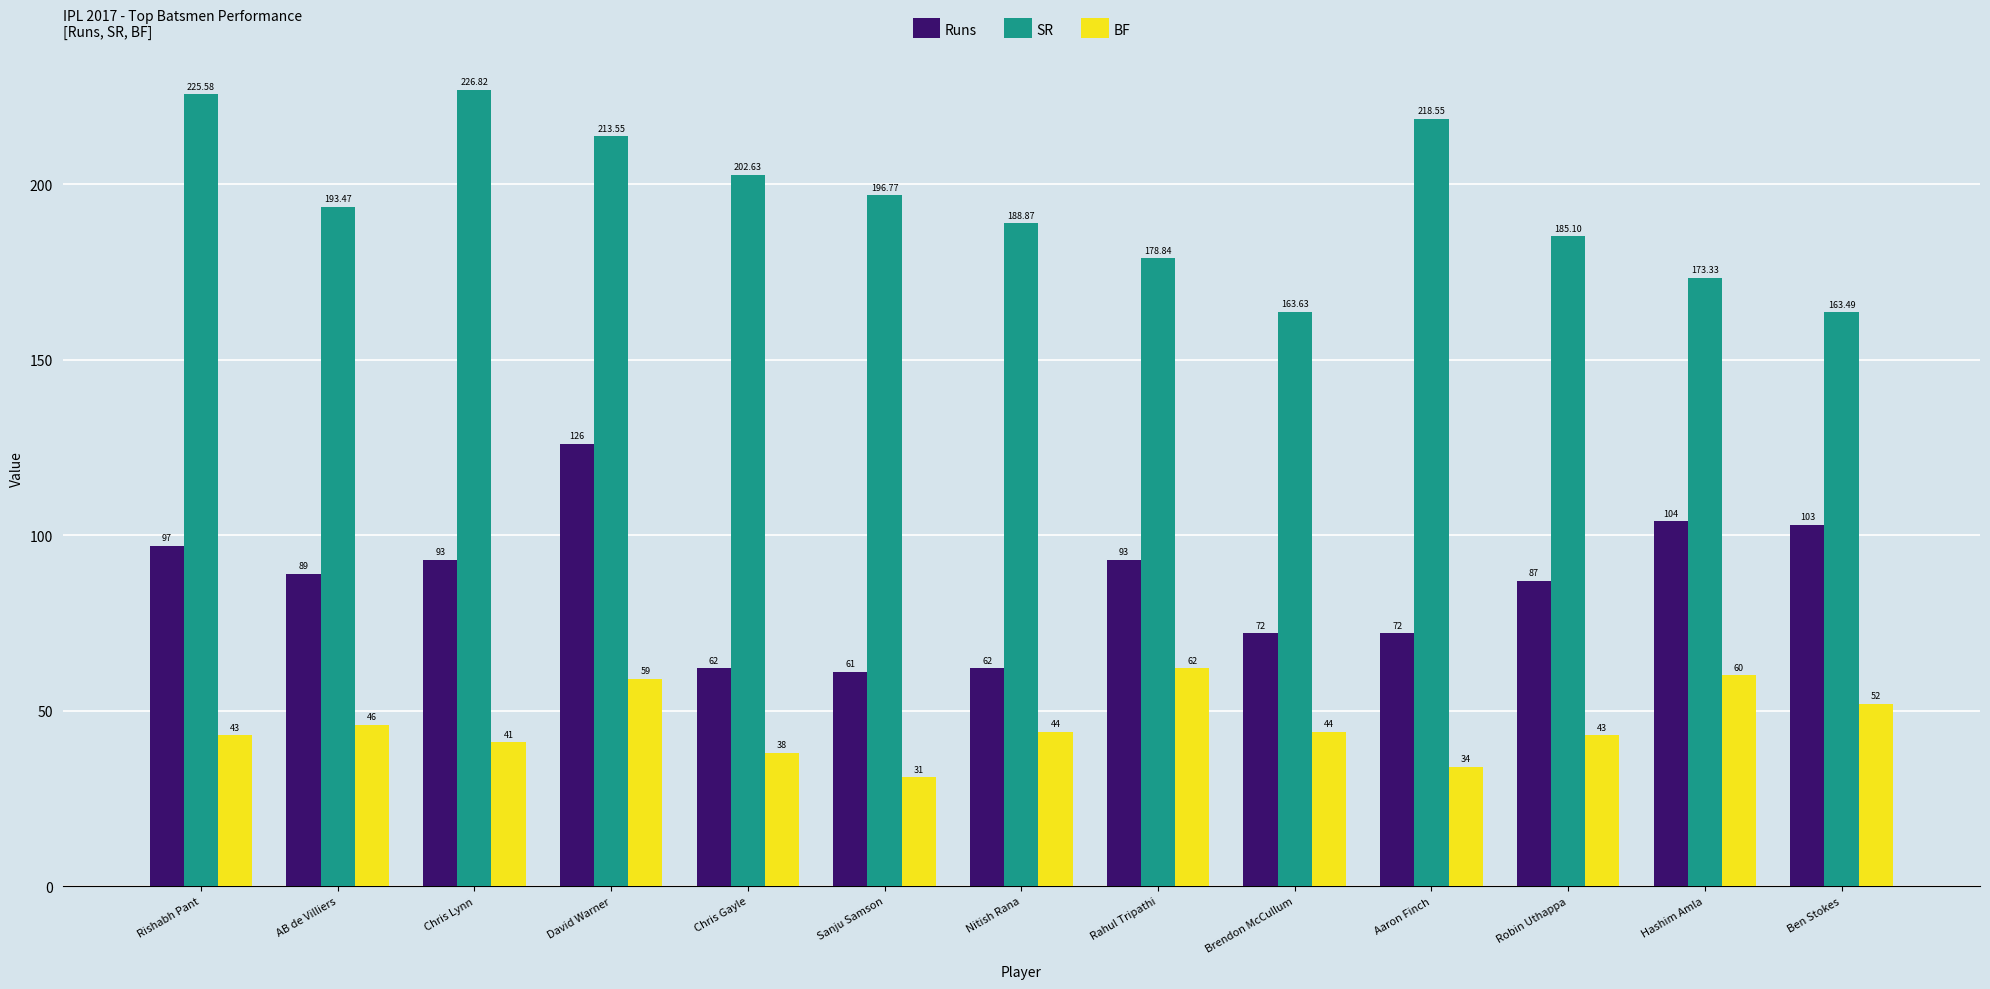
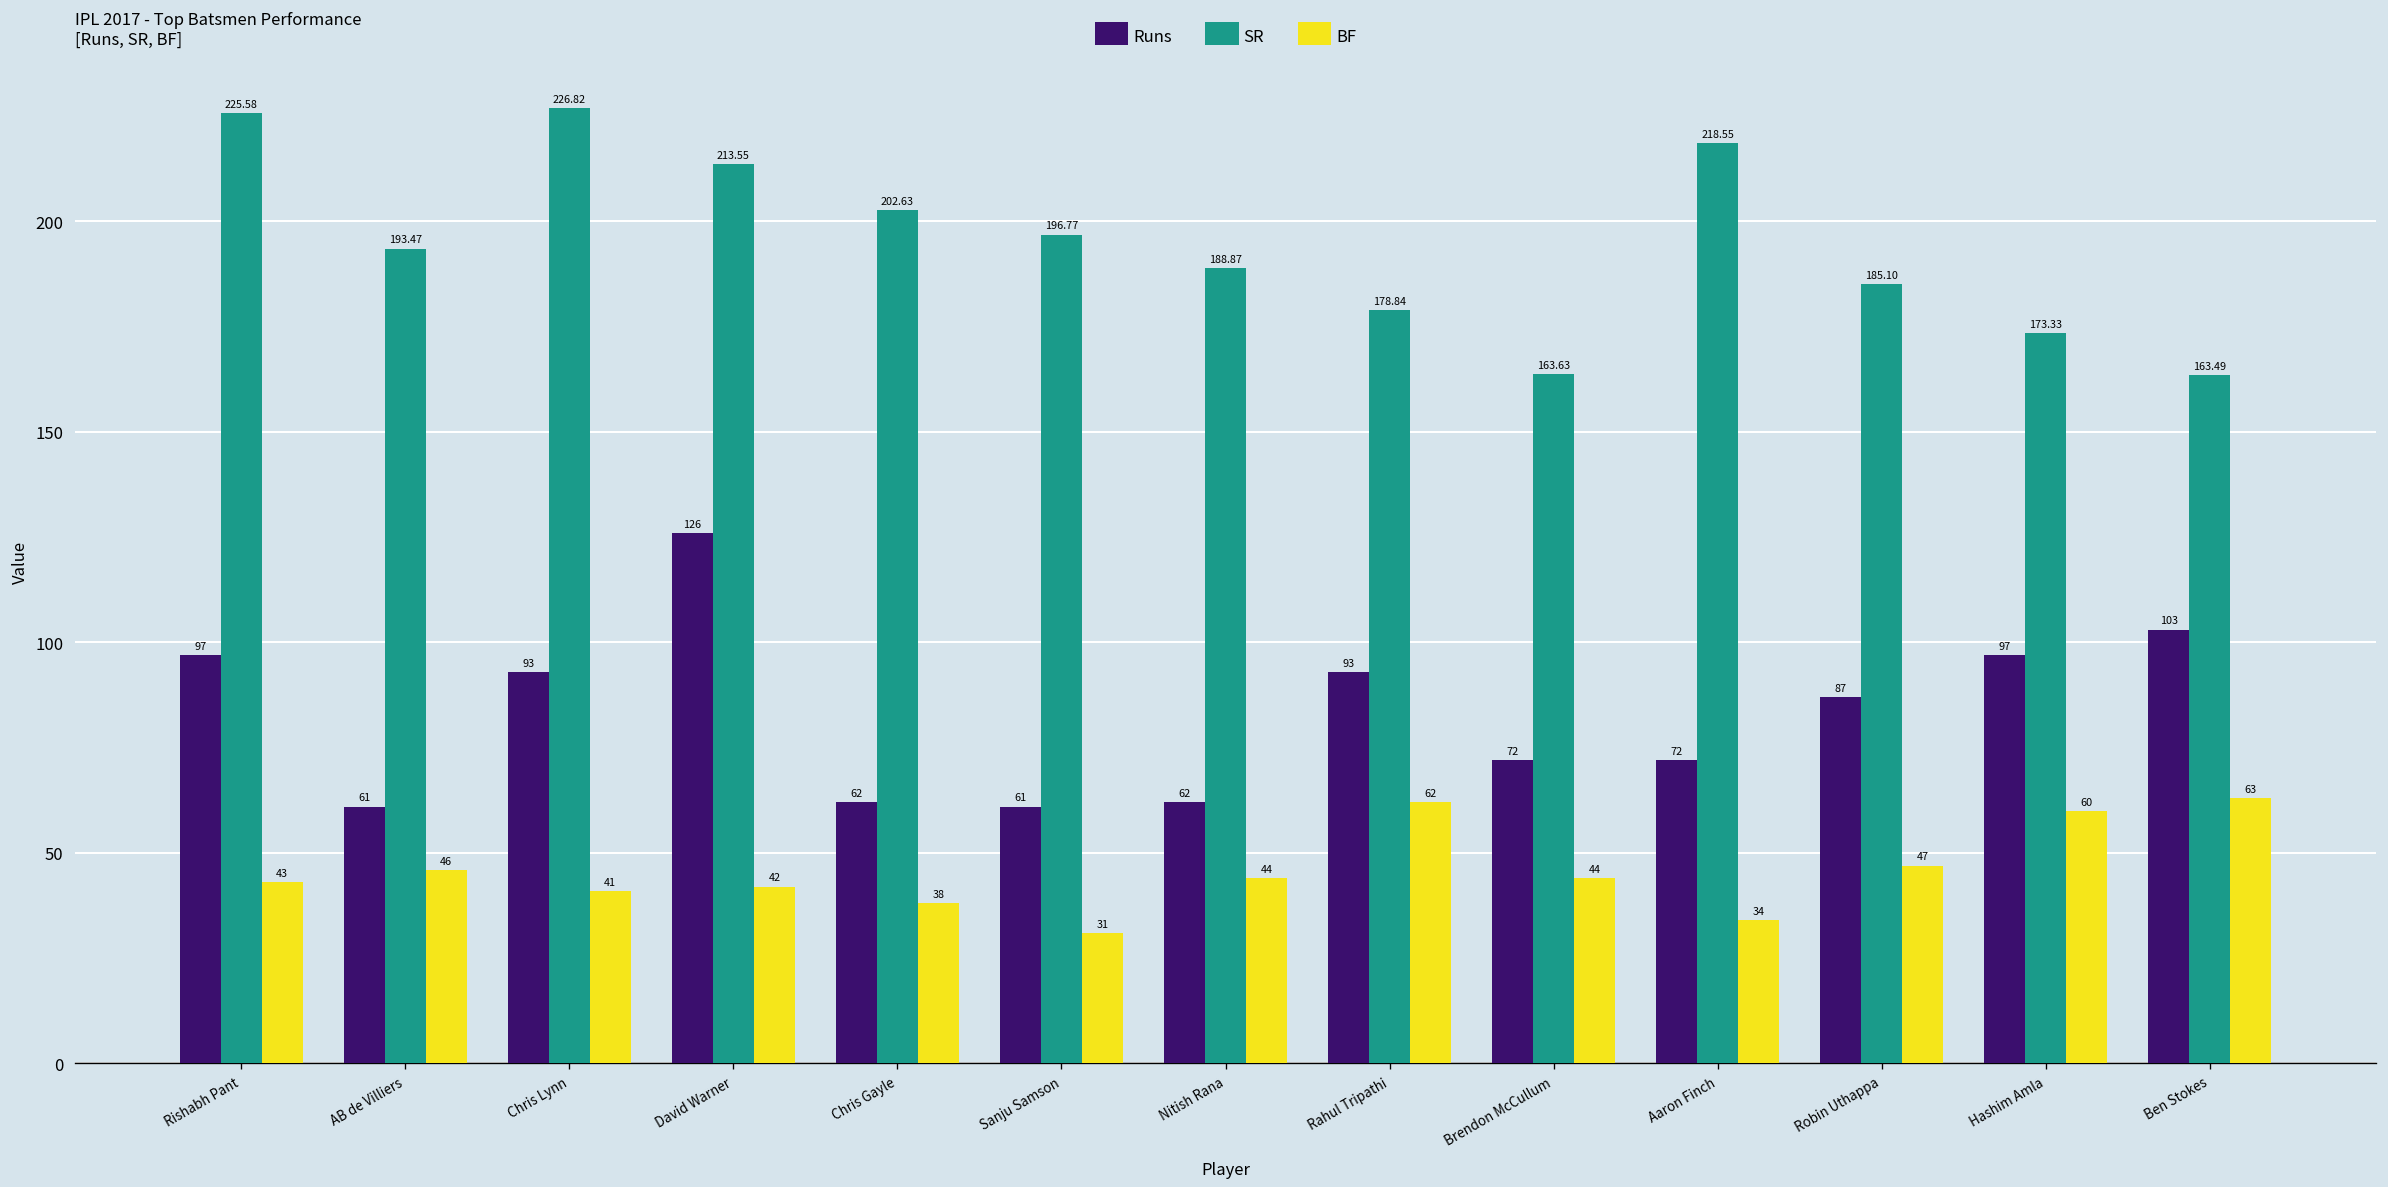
  {
    "Runs": {
      "Rishabh Pant": 97,
-     "AB de Villiers": 89,
+     "AB de Villiers": 61,
      "Chris Lynn": 93,
      "David Warner": 126,
      "Chris Gayle": 62,
      "Sanju Samson": 61,
      "Nitish Rana": 62,
      "Rahul Tripathi": 93,
      "Brendon McCullum": 72,
      "Aaron Finch": 72,
      "Robin Uthappa": 87,
-     "Hashim Amla": 104,
+     "Hashim Amla": 97,
      "Ben Stokes": 103
    },
    "SR": {
      "Rishabh Pant": 225.58,
      "AB de Villiers": 193.47,
      "Chris Lynn": 226.82,
      "David Warner": 213.55,
      "Chris Gayle": 202.63,
      "Sanju Samson": 196.77,
      "Nitish Rana": 188.87,
      "Rahul Tripathi": 178.84,
      "Brendon McCullum": 163.63,
      "Aaron Finch": 218.55,
      "Robin Uthappa": 185.10,
      "Hashim Amla": 173.33,
      "Ben Stokes": 163.49
    },
    "BF": {
      "Rishabh Pant": 43,
      "AB de Villiers": 46,
      "Chris Lynn": 41,
-     "David Warner": 59,
+     "David Warner": 42,
      "Chris Gayle": 38,
      "Sanju Samson": 31,
      "Nitish Rana": 44,
      "Rahul Tripathi": 62,
      "Brendon McCullum": 44,
      "Aaron Finch": 34,
-     "Robin Uthappa": 43,
+     "Robin Uthappa": 47,
      "Hashim Amla": 60,
-     "Ben Stokes": 52
+     "Ben Stokes": 63
    }
  }
